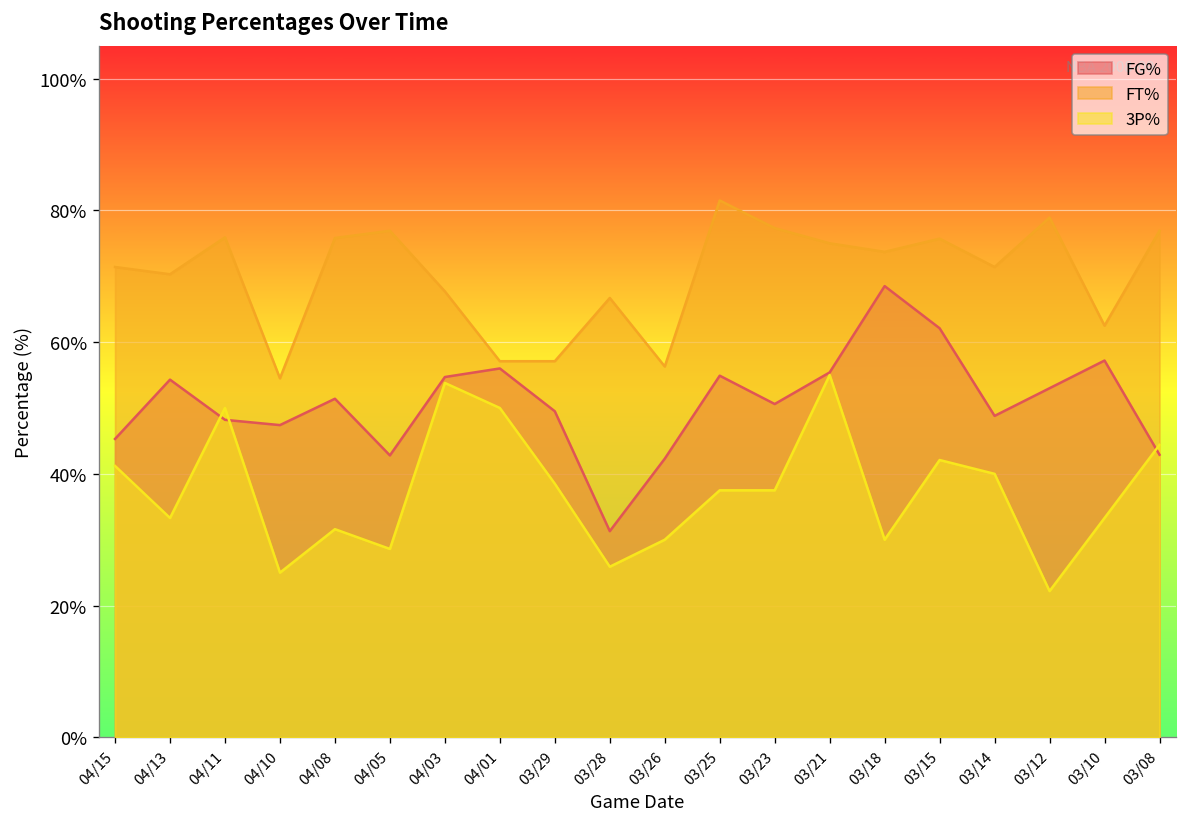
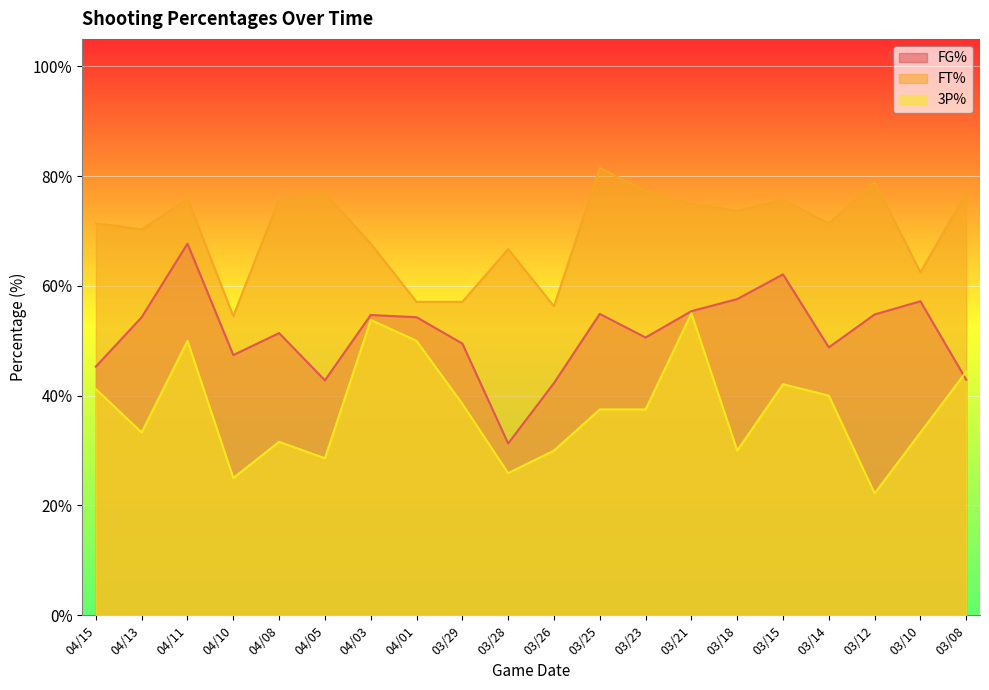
  {
    "FG%": {
      "04/15": "45%",
      "04/13": "54%",
-     "04/11": "48%",
+     "04/11": "68%",
      "04/10": "47%",
      "04/08": "51%",
      "04/05": "43%",
      "04/03": "55%",
-     "04/01": "56%",
+     "04/01": "54%",
      "03/29": "50%",
      "03/28": "31%",
      "03/26": "42%",
      "03/25": "55%",
      "03/23": "51%",
-     "03/18": "69%",
+     "03/18": "58%",
      "03/15": "62%",
      "03/14": "49%",
-     "03/12": "53%",
+     "03/12": "55%",
      "03/10": "57%",
      "03/08": "43%"
    }
  }
